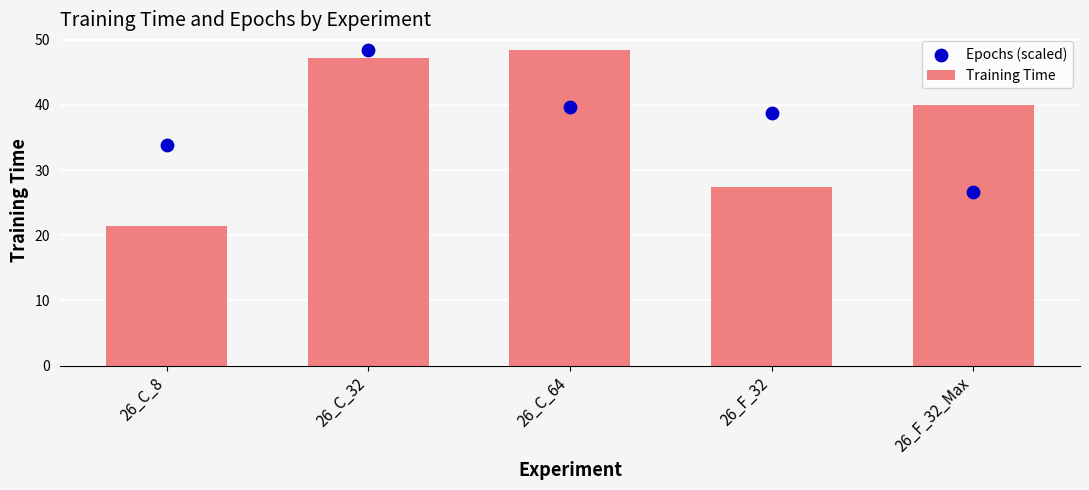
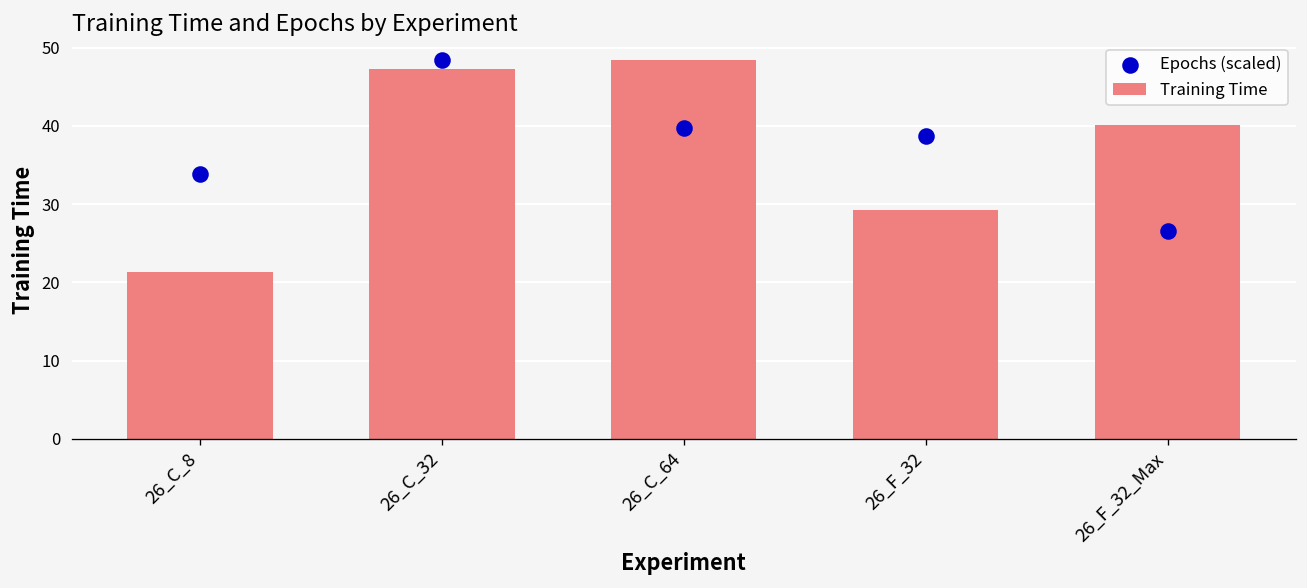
  {
    "Training Time": {
      "26_C_8": 21,
      "26_C_32": 47,
      "26_C_64": 48,
-     "26_F_32": 27,
+     "26_F_32": 29,
      "26_F_32_Max": 40
    }
  }
